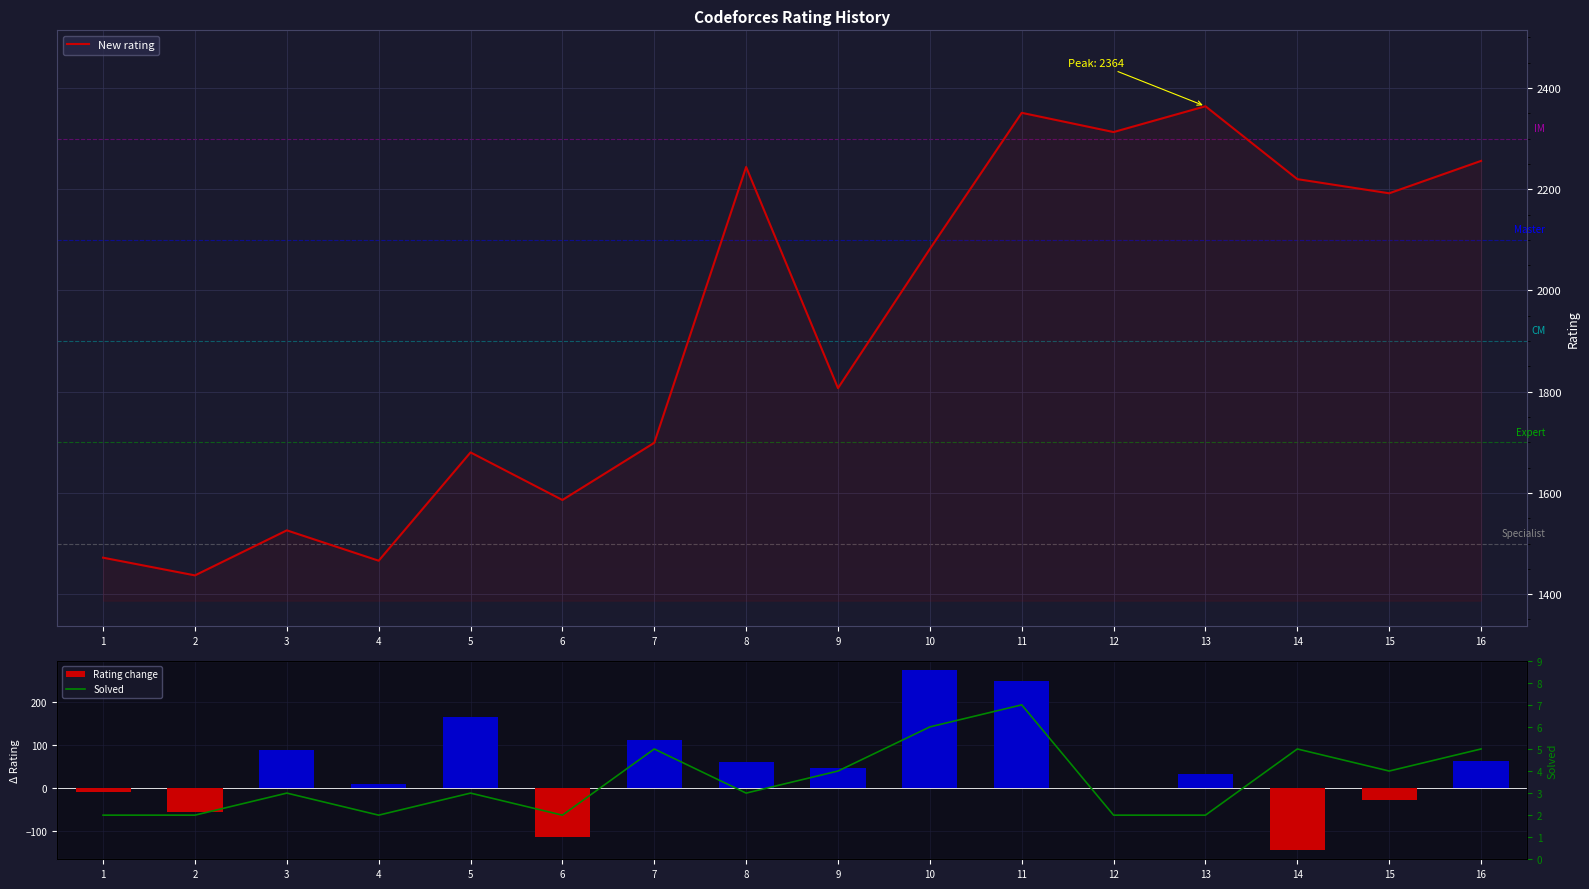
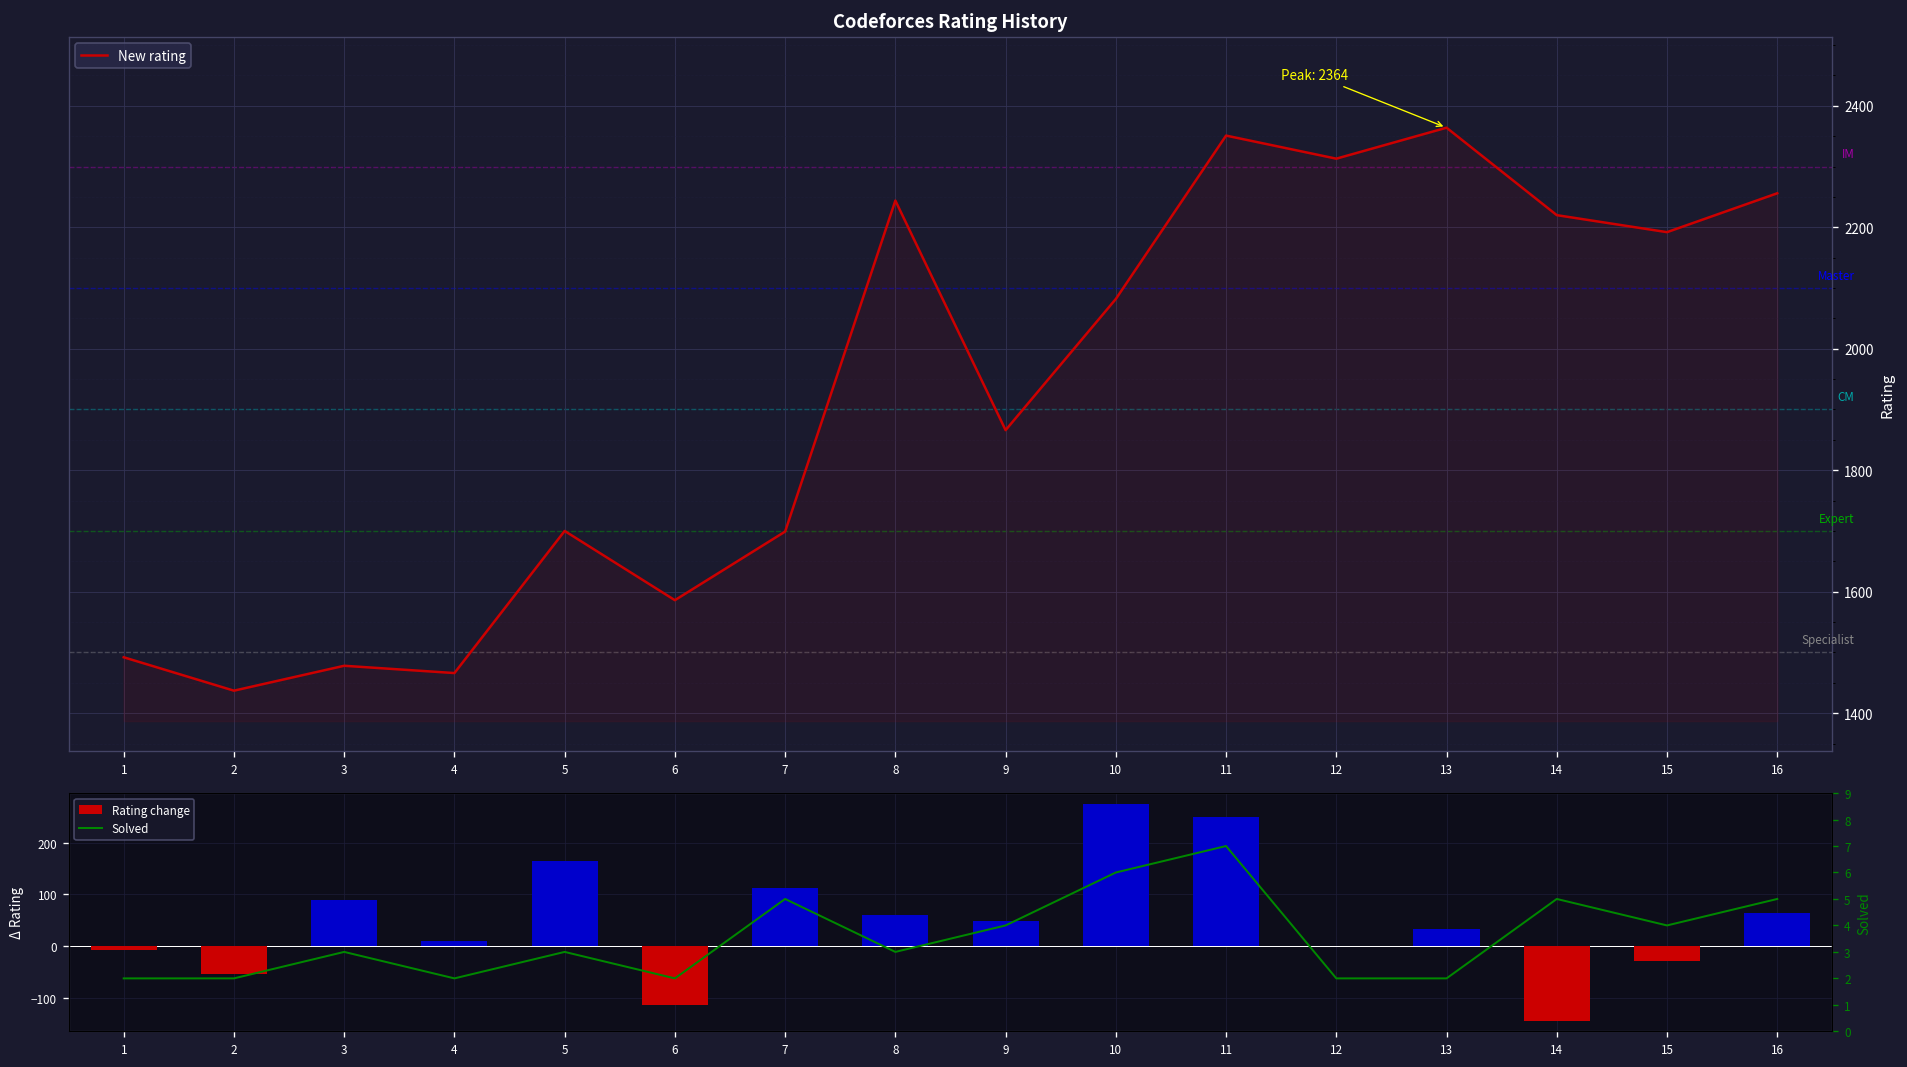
  {
    "Codeforces Rating History": {
-     "1": 1470,
+     "1": 1490,
      "2": 1440,
-     "3": 1530,
+     "3": 1480,
      "4": 1470,
-     "5": 1680,
+     "5": 1700,
      "6": 1590,
      "7": 1700,
      "8": 2240,
-     "9": 1810,
+     "9": 1870,
      "10": 2080,
      "11": 2350,
      "12": 2310,
      "14": 2220,
      "15": 2190,
      "16": 2260
    }
  }
